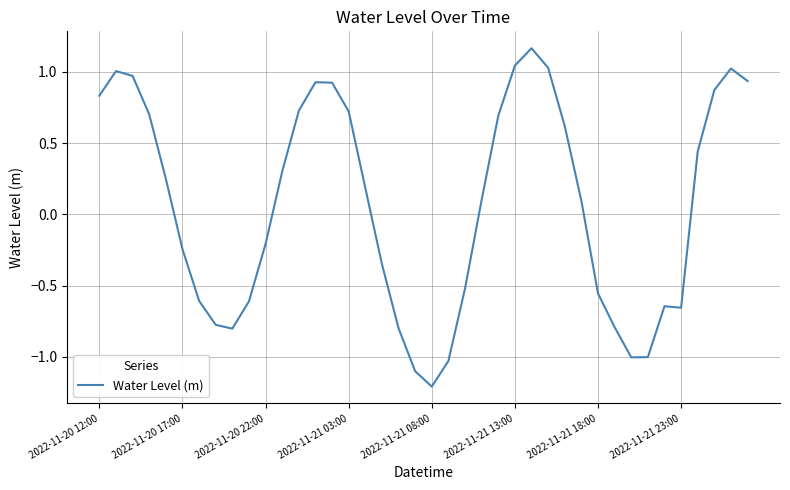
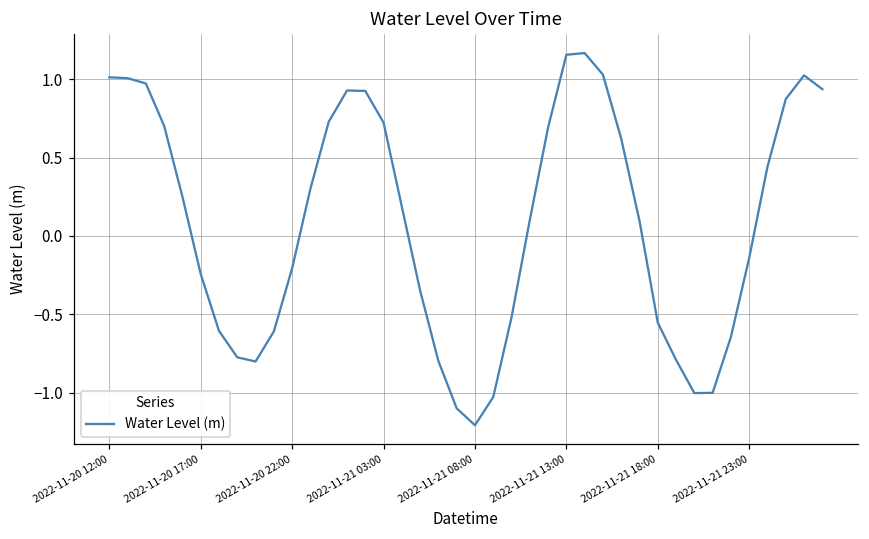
  {
-   "2022-11-20 12:00": 0.83,
+   "2022-11-20 12:00": 1.01,
    "2022-11-20 17:00": -0.24,
    "2022-11-20 22:00": -0.21,
    "2022-11-21 03:00": 0.72,
    "2022-11-21 08:00": -1.21,
-   "2022-11-21 13:00": 1.04,
+   "2022-11-21 13:00": 1.16,
    "2022-11-21 18:00": -0.55,
-   "2022-11-21 23:00": -0.65
+   "2022-11-21 23:00": -0.14
  }
